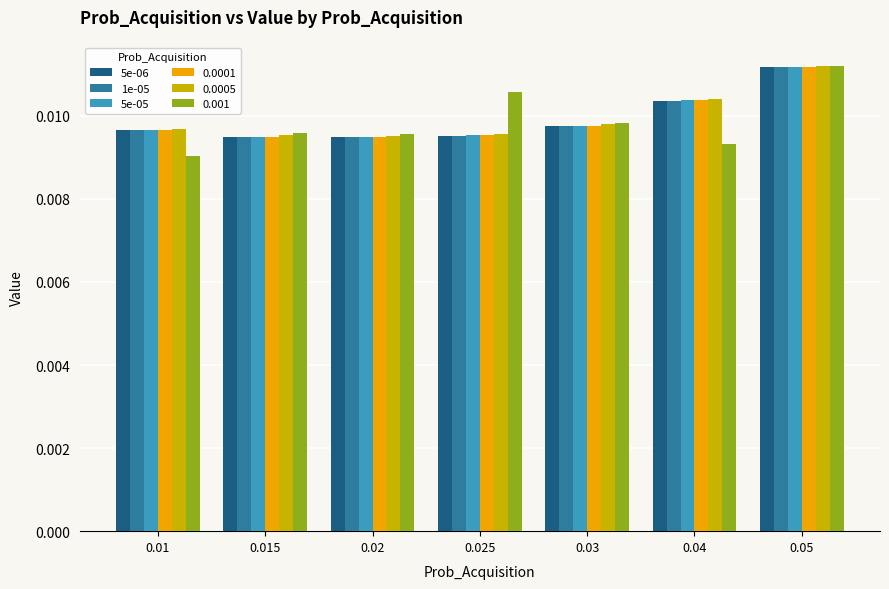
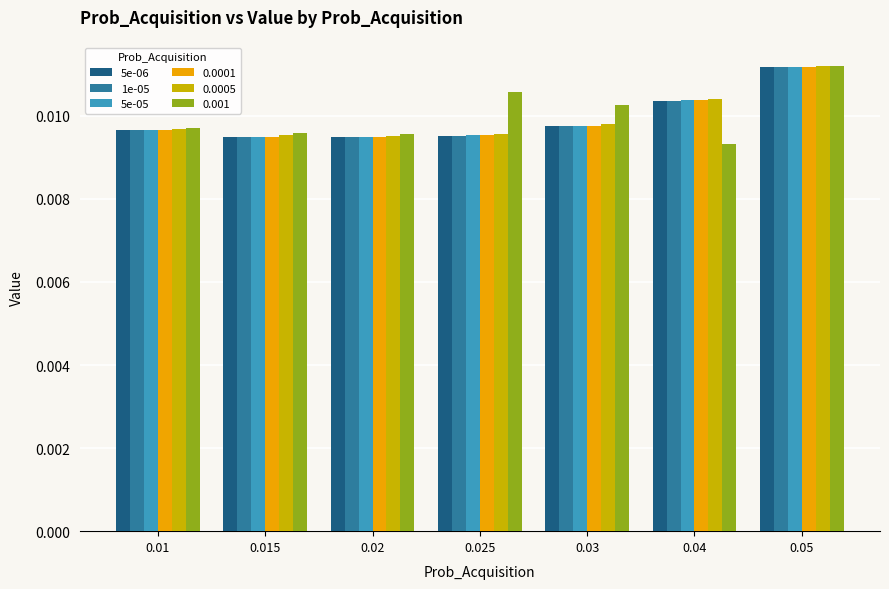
  {
    "0.001": {
-     "0.01": 0.0090,
+     "0.01": 0.0097,
      "0.015": 0.0096,
      "0.02": 0.0096,
      "0.025": 0.0106,
-     "0.03": 0.0098,
+     "0.03": 0.0103,
      "0.04": 0.0093,
      "0.05": 0.0112
    }
  }
